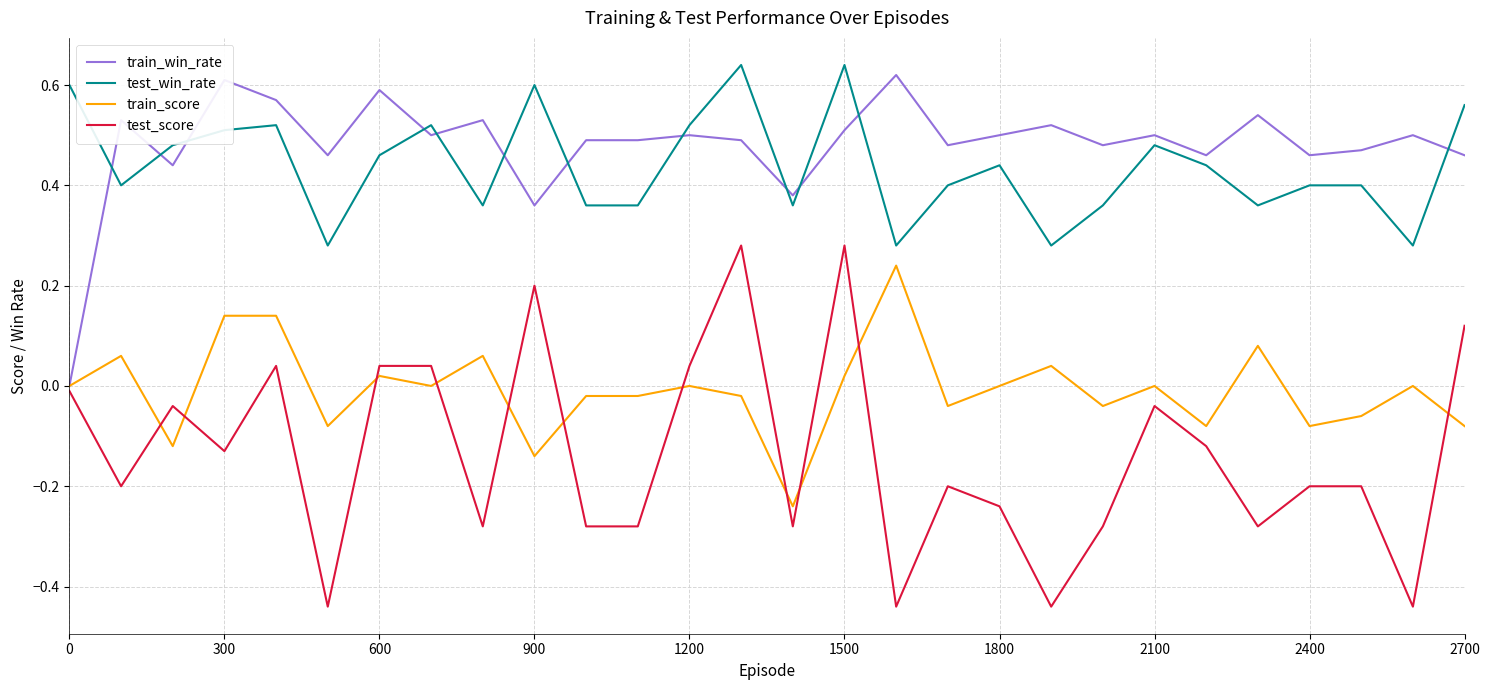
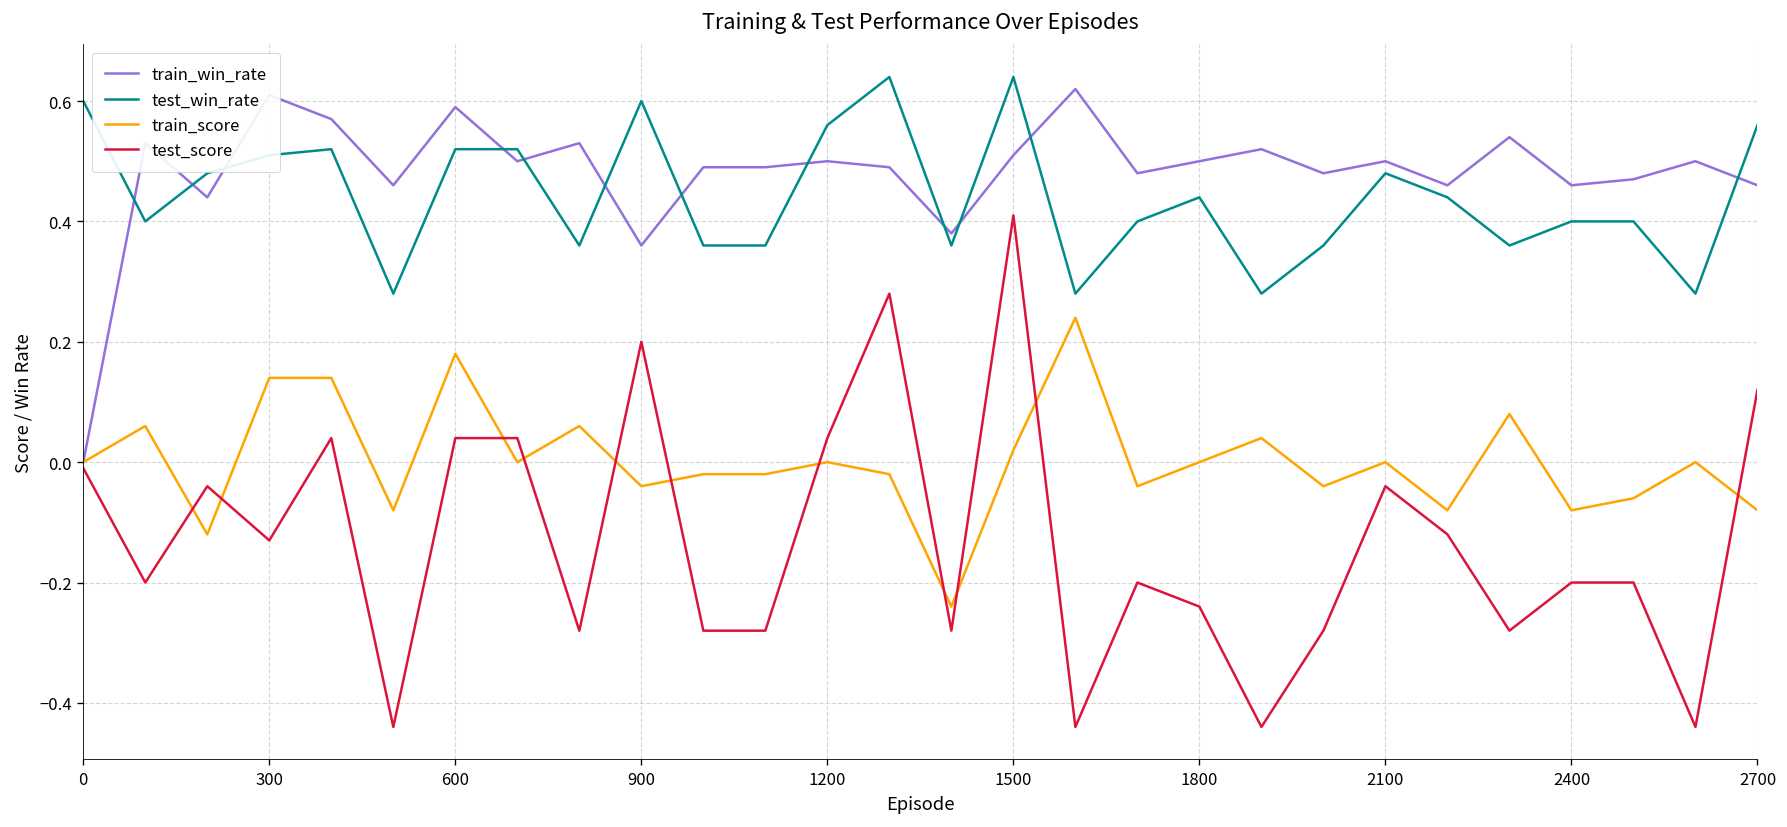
  {
    "train_win_rate": {
      "600": 0.59,
      "900": 0.36,
      "1200": 0.50,
      "1500": 0.51,
      "1800": 0.50,
      "2100": 0.50,
      "2400": 0.46,
      "2700": 0.46
    },
    "test_win_rate": {
      "0": 0.60,
-     "600": 0.46,
+     "600": 0.52,
      "900": 0.60,
-     "1200": 0.52,
+     "1200": 0.56,
      "1500": 0.64,
      "1800": 0.44,
      "2100": 0.48,
      "2400": 0.40,
      "2700": 0.56
    },
    "train_score": {
      "300": 0.14,
-     "600": 0.02,
-     "900": -0.14,
+     "600": 0.18,
+     "900": -0.04,
      "1200": 0.00,
      "1500": 0.02,
      "1800": 0.00,
      "2100": 0.00,
      "2400": -0.08,
      "2700": -0.08
    },
    "test_score": {
      "0": -0.01,
      "300": -0.13,
      "600": 0.04,
      "900": 0.20,
      "1200": 0.04,
-     "1500": 0.28,
+     "1500": 0.41,
      "1800": -0.24,
      "2100": -0.04,
      "2400": -0.20,
      "2700": 0.12
    }
  }
